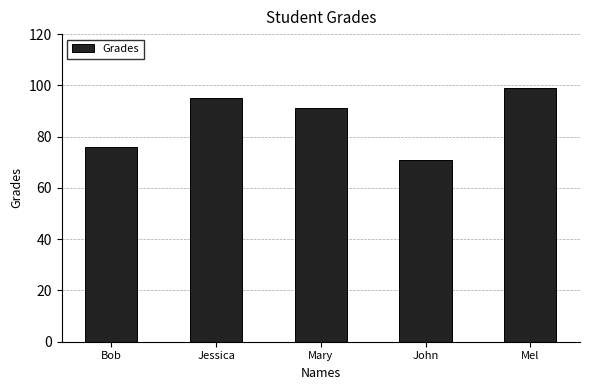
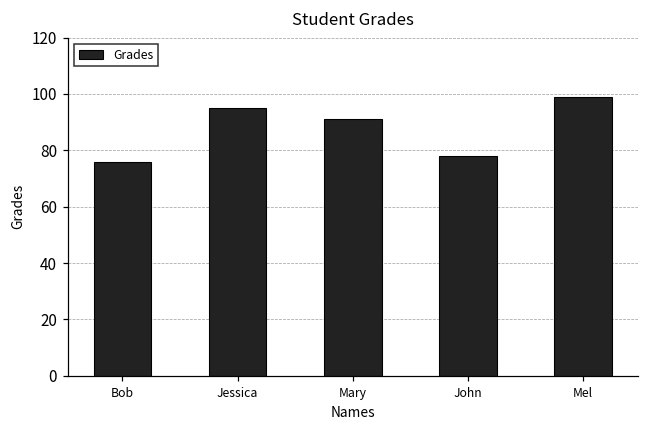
  {
    "Bob": 76,
    "Jessica": 95,
    "Mary": 91,
-   "John": 71,
+   "John": 78,
    "Mel": 99
  }
